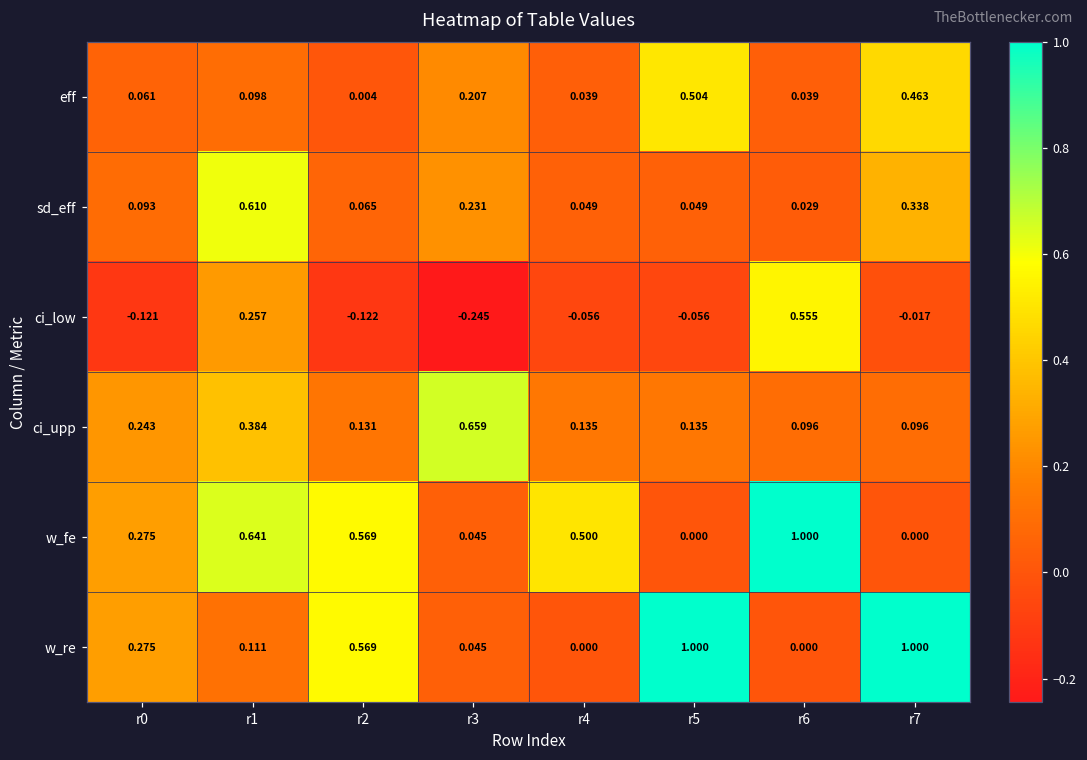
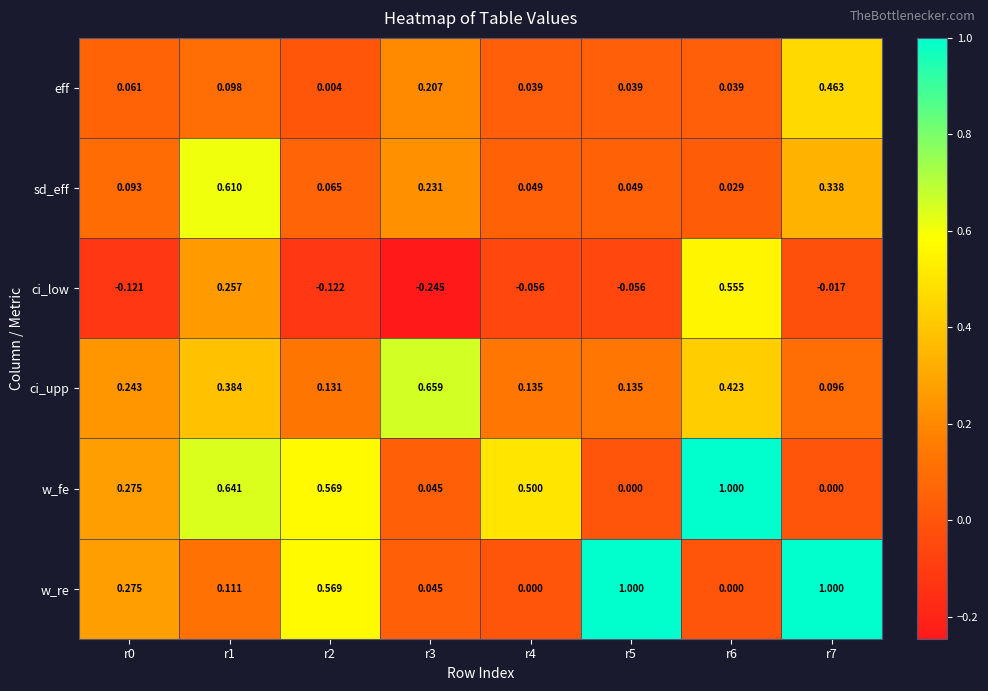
  {
    "eff": {
      "r0": 0.061,
      "r1": 0.098,
      "r2": 0.004,
      "r3": 0.207,
      "r4": 0.039,
-     "r5": 0.504,
+     "r5": 0.039,
      "r6": 0.039,
      "r7": 0.463
    },
    "sd_eff": {
      "r0": 0.093,
      "r1": 0.610,
      "r2": 0.065,
      "r3": 0.231,
      "r4": 0.049,
      "r5": 0.049,
      "r6": 0.029,
      "r7": 0.338
    },
    "ci_low": {
      "r0": -0.121,
      "r1": 0.257,
      "r2": -0.122,
      "r3": -0.245,
      "r4": -0.056,
      "r5": -0.056,
      "r6": 0.555,
      "r7": -0.017
    },
    "ci_upp": {
      "r0": 0.243,
      "r1": 0.384,
      "r2": 0.131,
      "r3": 0.659,
      "r4": 0.135,
      "r5": 0.135,
-     "r6": 0.096,
+     "r6": 0.423,
      "r7": 0.096
    },
    "w_fe": {
      "r0": 0.275,
      "r1": 0.641,
      "r2": 0.569,
      "r3": 0.045,
      "r4": 0.500,
      "r5": 0.000,
      "r6": 1.000,
      "r7": 0.000
    },
    "w_re": {
      "r0": 0.275,
      "r1": 0.111,
      "r2": 0.569,
      "r3": 0.045,
      "r4": 0.000,
      "r5": 1.000,
      "r6": 0.000,
      "r7": 1.000
    }
  }
